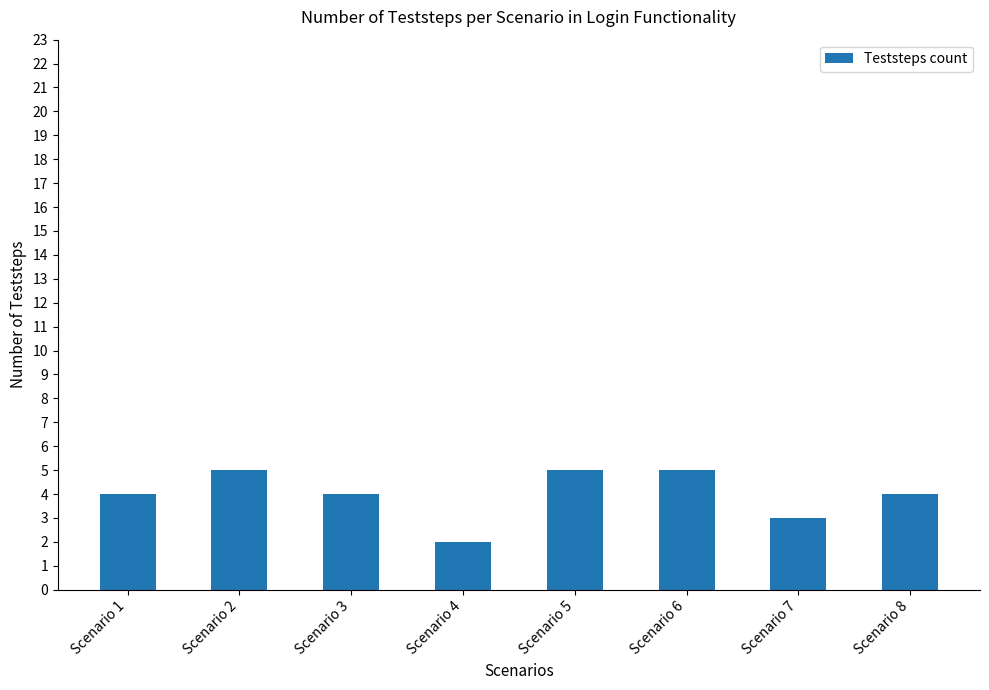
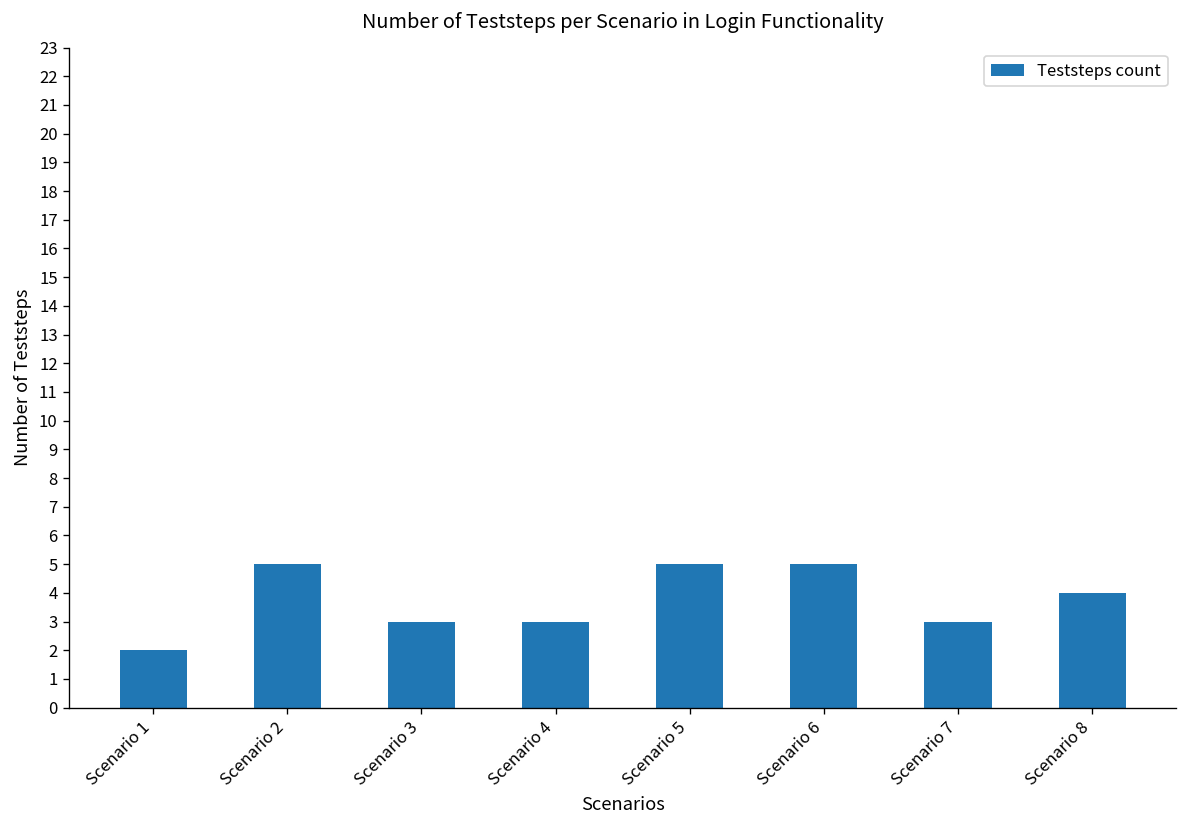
  {
-   "Scenario 1": 4,
+   "Scenario 1": 2,
    "Scenario 2": 5,
-   "Scenario 3": 4,
-   "Scenario 4": 2,
+   "Scenario 3": 3,
+   "Scenario 4": 3,
    "Scenario 5": 5,
    "Scenario 6": 5,
    "Scenario 7": 3,
    "Scenario 8": 4
  }
